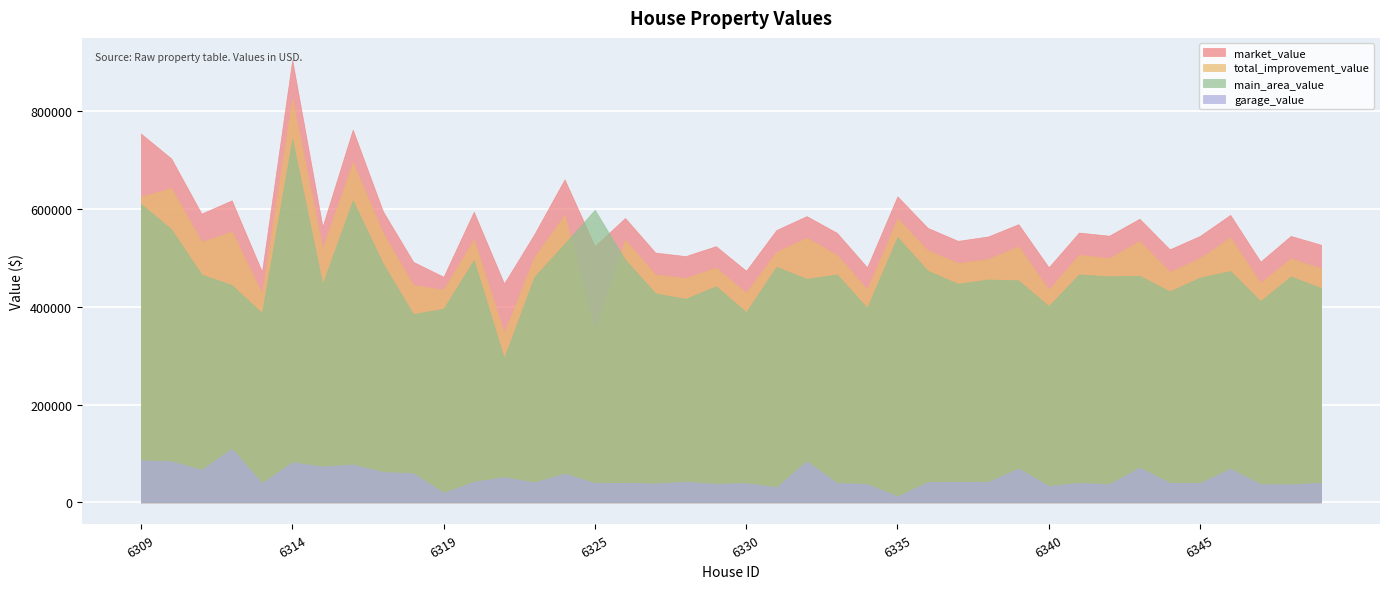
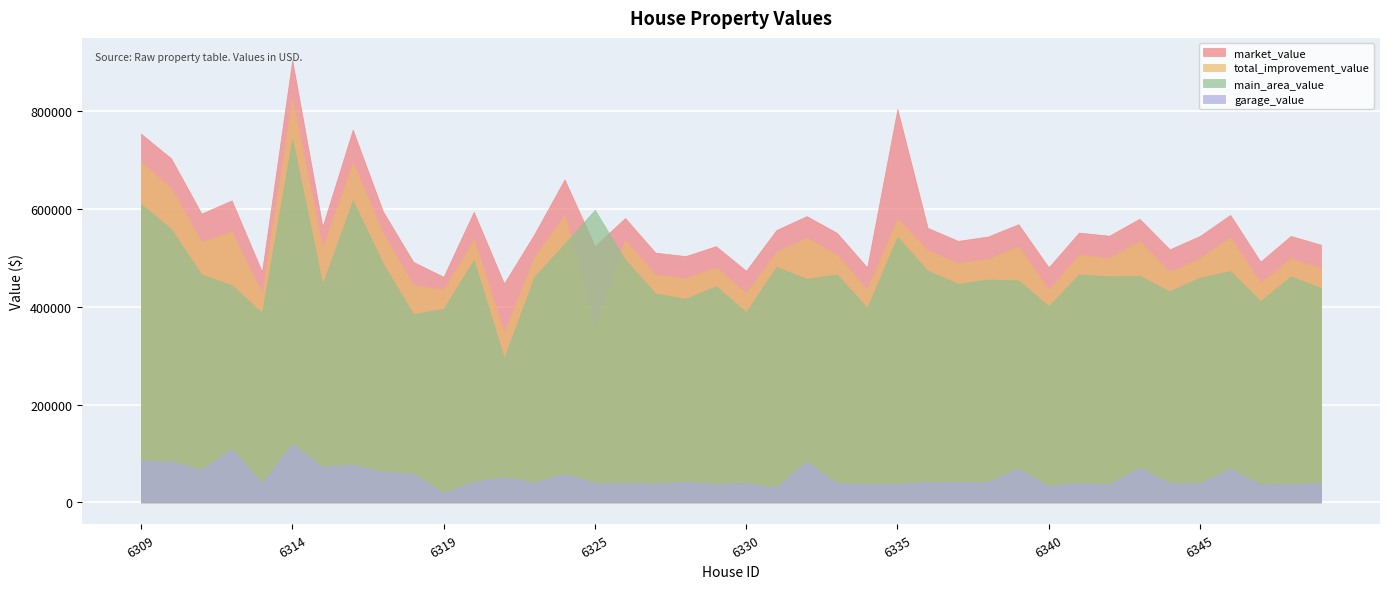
  {
    "market_value": {
      "6309": 750000,
      "6314": 900000,
      "6319": 460000,
      "6325": 520000,
      "6330": 470000,
-     "6335": 630000,
+     "6335": 800000,
      "6340": 480000,
      "6345": 550000
    },
    "total_improvement_value": {
-     "6309": 630000,
+     "6309": 700000,
      "6314": 820000,
      "6319": 430000,
      "6325": 350000,
      "6330": 430000,
      "6335": 580000,
      "6340": 430000,
      "6345": 500000
    },
    "main_area_value": {
      "6309": 610000,
      "6314": 740000,
      "6319": 400000,
      "6325": 600000,
      "6330": 390000,
      "6335": 540000,
      "6340": 400000,
      "6345": 460000
    },
    "garage_value": {
      "6309": 90000,
-     "6314": 80000,
+     "6314": 120000,
      "6319": 20000,
      "6325": 40000,
      "6330": 40000,
-     "6335": 10000,
+     "6335": 40000,
      "6340": 30000,
      "6345": 40000
    }
  }
